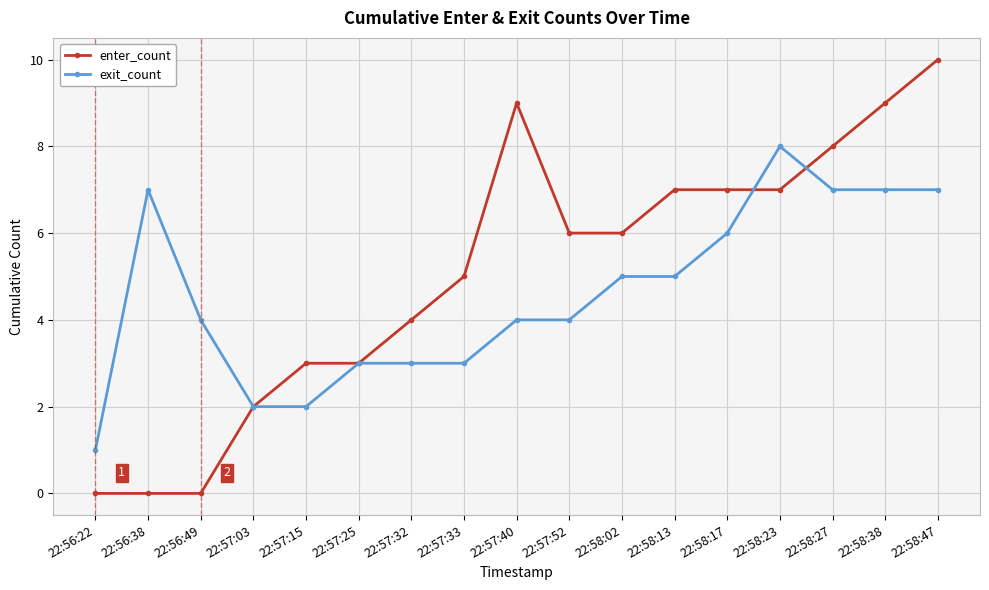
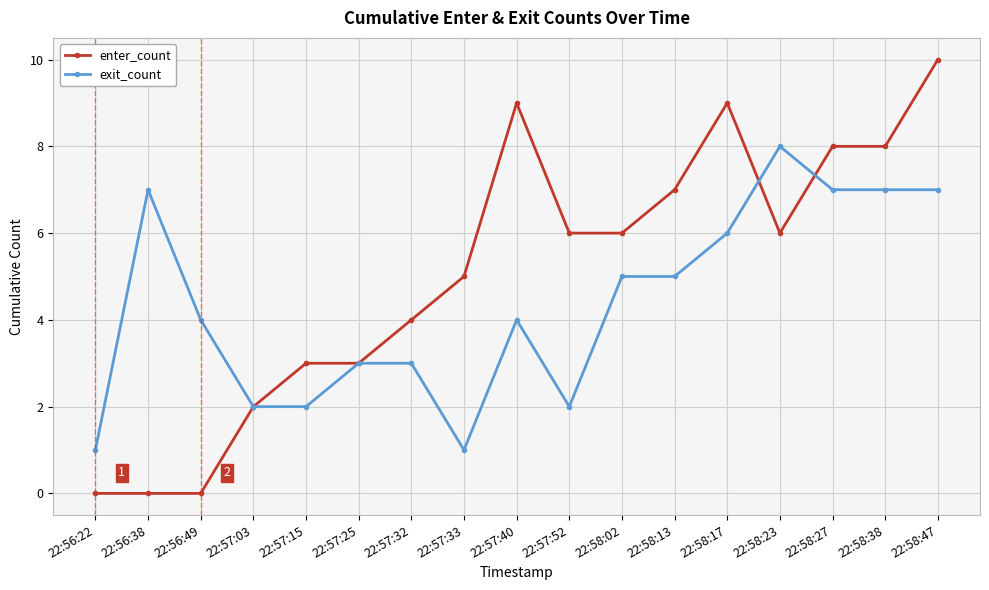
  {
    "enter_count": {
      "22:56:22": 0,
      "22:56:38": 0,
      "22:56:49": 0,
      "22:57:15": 3,
      "22:57:32": 4,
      "22:57:33": 5,
      "22:57:40": 9,
      "22:57:52": 6,
      "22:58:02": 6,
      "22:58:13": 7,
-     "22:58:17": 7,
-     "22:58:23": 7,
+     "22:58:17": 9,
+     "22:58:23": 6,
      "22:58:27": 8,
-     "22:58:38": 9,
+     "22:58:38": 8,
      "22:58:47": 10
    },
    "exit_count": {
      "22:56:38": 7,
      "22:56:49": 4,
      "22:57:15": 2,
      "22:57:32": 3,
-     "22:57:33": 3,
+     "22:57:33": 1,
      "22:57:40": 4,
-     "22:57:52": 4,
+     "22:57:52": 2,
      "22:58:02": 5,
      "22:58:13": 5,
      "22:58:17": 6,
      "22:58:23": 8,
      "22:58:27": 7,
      "22:58:38": 7,
      "22:58:47": 7
    }
  }
